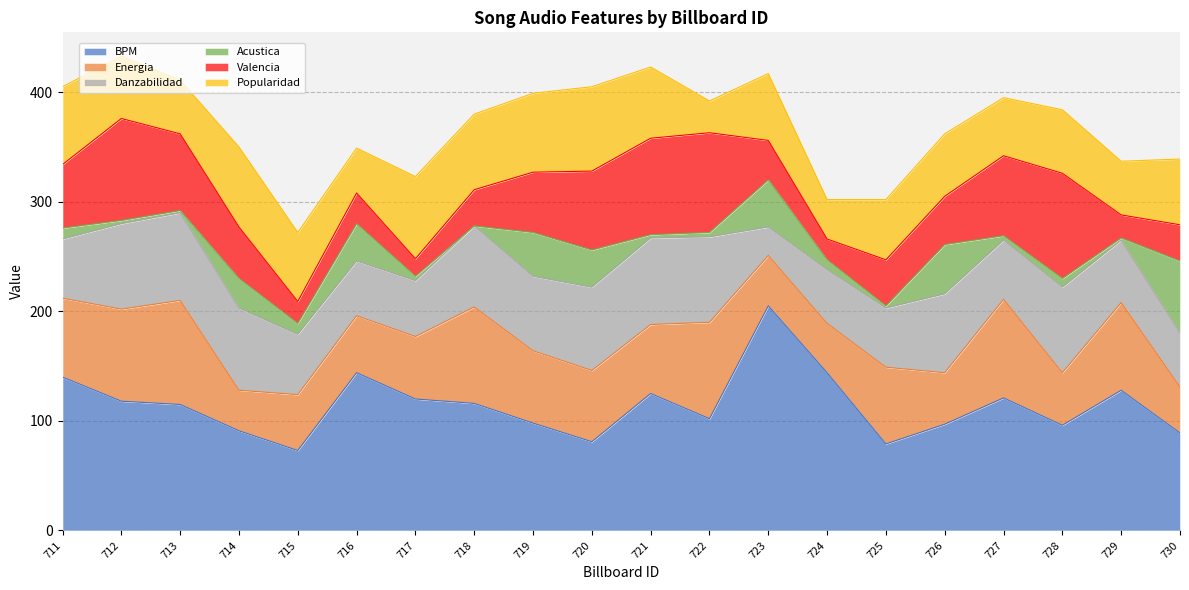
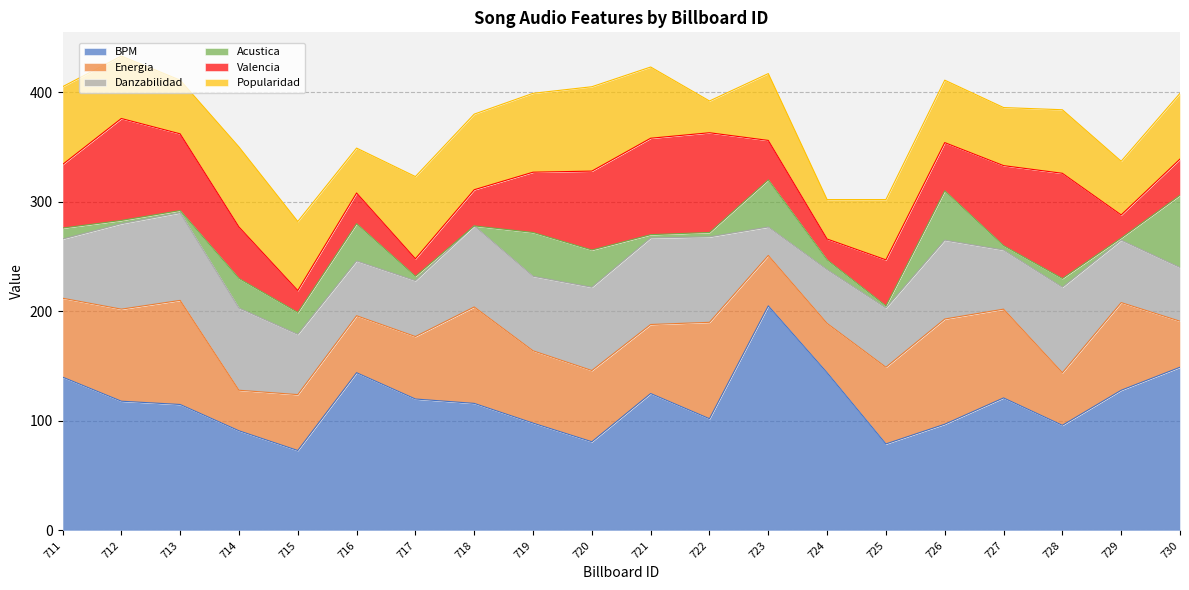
  {
    "BPM": {
      "711": 140,
      "712": 118,
      "713": 115,
      "714": 91,
      "715": 73,
      "716": 144,
      "717": 120,
      "718": 116,
      "719": 98,
      "720": 81,
      "721": 125,
      "722": 102,
      "723": 205,
      "724": 144,
      "725": 79,
      "726": 97,
      "727": 121,
      "728": 96,
      "729": 128,
-     "730": 89
+     "730": 149
    },
    "Energia": {
      "711": 72,
      "712": 84,
      "713": 95,
      "714": 37,
      "715": 51,
      "716": 52,
      "717": 57,
      "718": 88,
      "719": 66,
      "720": 65,
      "721": 63,
      "722": 88,
      "723": 46,
      "724": 45,
      "725": 70,
-     "726": 47,
-     "727": 90,
+     "726": 96,
+     "727": 81,
      "728": 48,
      "729": 80,
      "730": 42
    },
    "Danzabilidad": {
      "711": 54,
      "712": 78,
      "714": 75,
      "715": 55,
      "716": 50,
      "717": 51,
      "719": 68,
      "720": 76,
      "721": 79,
      "722": 78,
      "723": 26,
      "724": 49,
      "726": 72,
      "727": 54,
      "728": 78,
      "730": 49
    },
    "Acustica": {
      "711": 10,
      "712": 3,
      "714": 27,
-     "715": 10,
+     "715": 20,
      "716": 34,
      "717": 4,
      "719": 40,
      "720": 34,
      "721": 3,
      "722": 4,
      "723": 43,
      "724": 9,
      "726": 45,
      "727": 4,
      "728": 8,
      "730": 66
    },
    "Valencia": {
      "711": 58,
      "712": 93,
      "713": 70,
      "714": 47,
      "715": 20,
      "716": 28,
      "717": 16,
      "718": 33,
      "719": 55,
      "720": 72,
      "721": 88,
      "722": 91,
      "723": 36,
      "724": 19,
      "725": 42,
      "726": 44,
      "727": 73,
      "728": 96,
      "729": 21,
      "730": 33
    },
    "Popularidad": {
      "711": 71,
      "714": 73,
      "715": 63,
      "716": 41,
      "717": 75,
      "718": 69,
      "719": 72,
      "720": 77,
      "721": 65,
      "722": 29,
      "723": 61,
      "724": 36,
      "725": 55,
      "726": 57,
      "727": 53,
      "728": 58,
      "729": 49,
      "730": 60
    }
  }
